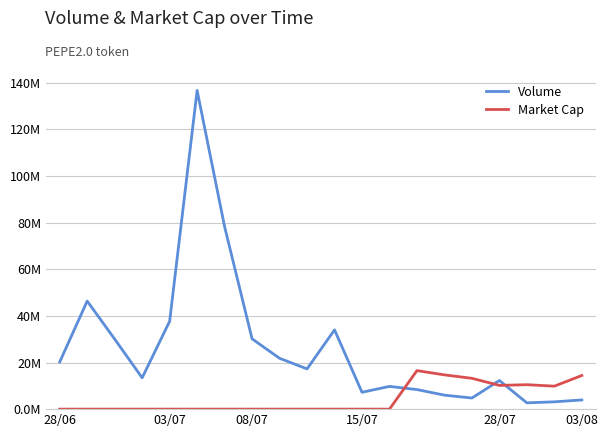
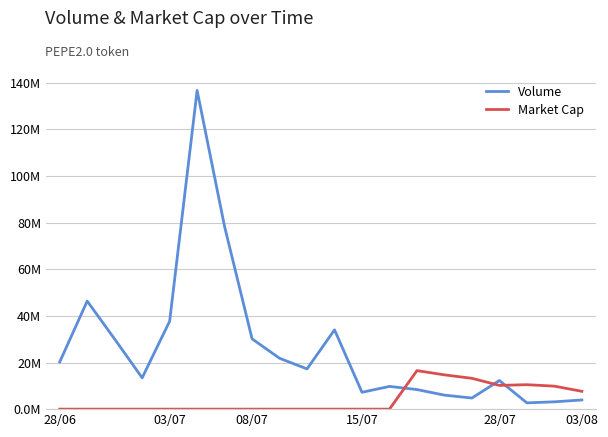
  {
    "Volume": {
      "28/06": 20000000,
      "03/07": 38000000,
      "08/07": 30000000,
      "15/07": 7000000,
      "28/07": 12000000,
      "03/08": 4000000
    },
    "Market Cap": {
      "28/06": 0,
      "03/07": 0,
      "08/07": 0,
      "15/07": 0,
      "28/07": 10000000,
-     "03/08": 14000000
+     "03/08": 8000000
    }
  }
